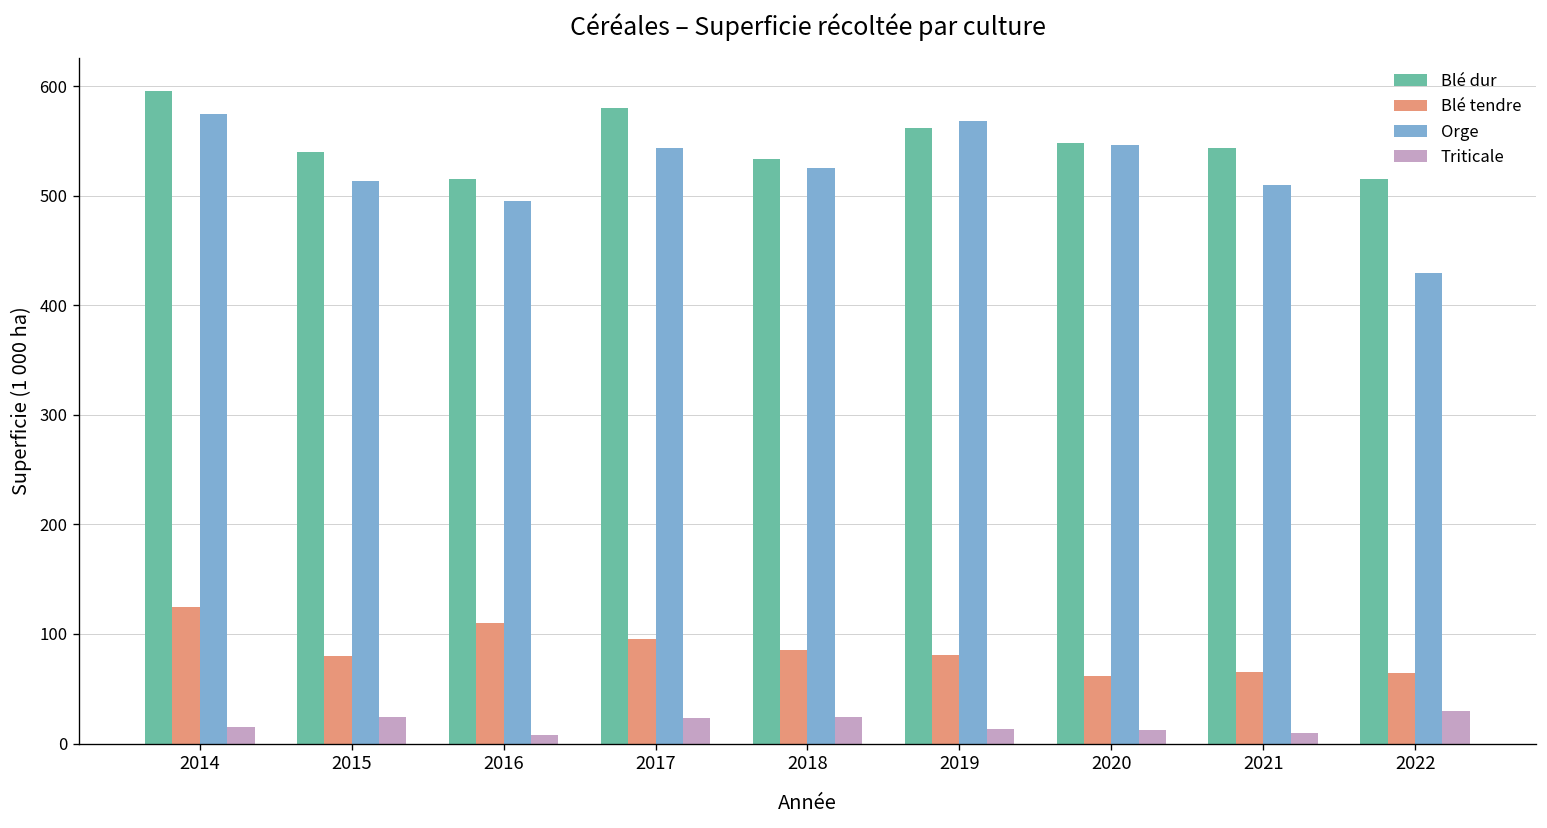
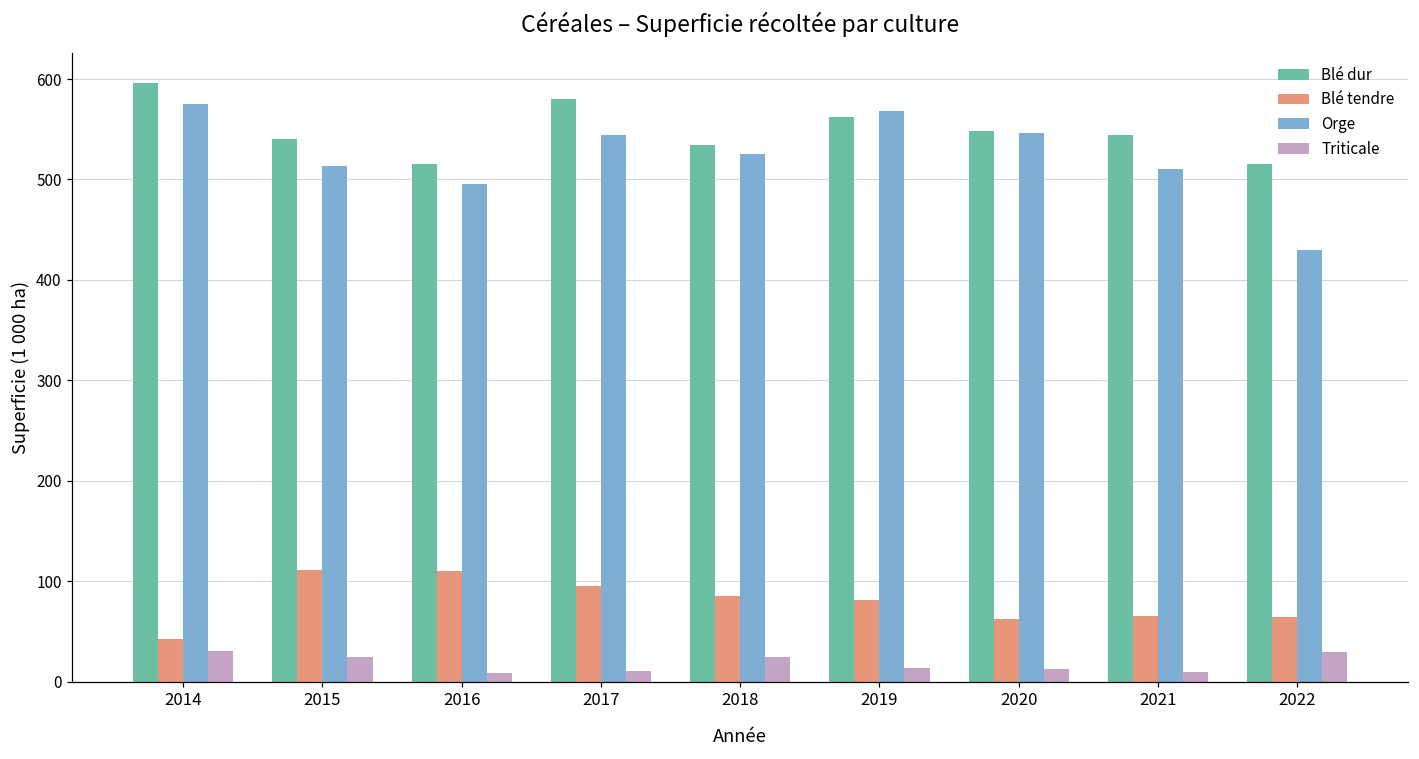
  {
    "Blé tendre": {
-     "2014": 120,
-     "2015": 80,
+     "2014": 40,
+     "2015": 110,
      "2016": 110,
      "2017": 100,
      "2018": 90,
      "2019": 80,
      "2020": 60,
      "2021": 70,
      "2022": 60
    },
    "Triticale": {
-     "2014": 20,
+     "2014": 30,
      "2015": 20,
      "2016": 10,
-     "2017": 20,
+     "2017": 10,
      "2018": 20,
      "2019": 10,
      "2020": 10,
      "2021": 10,
      "2022": 30
    }
  }
